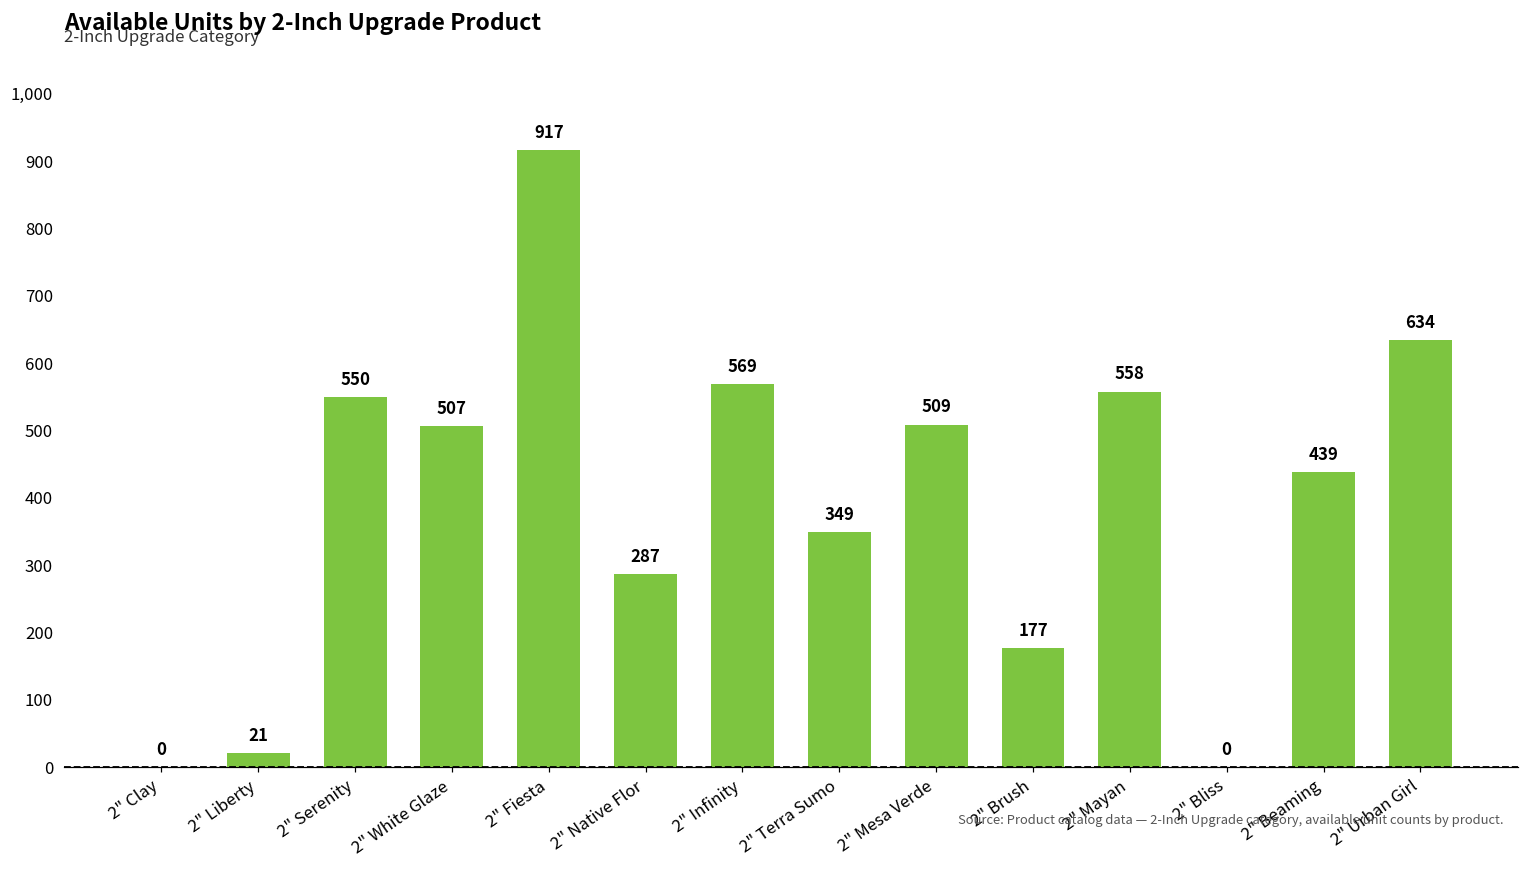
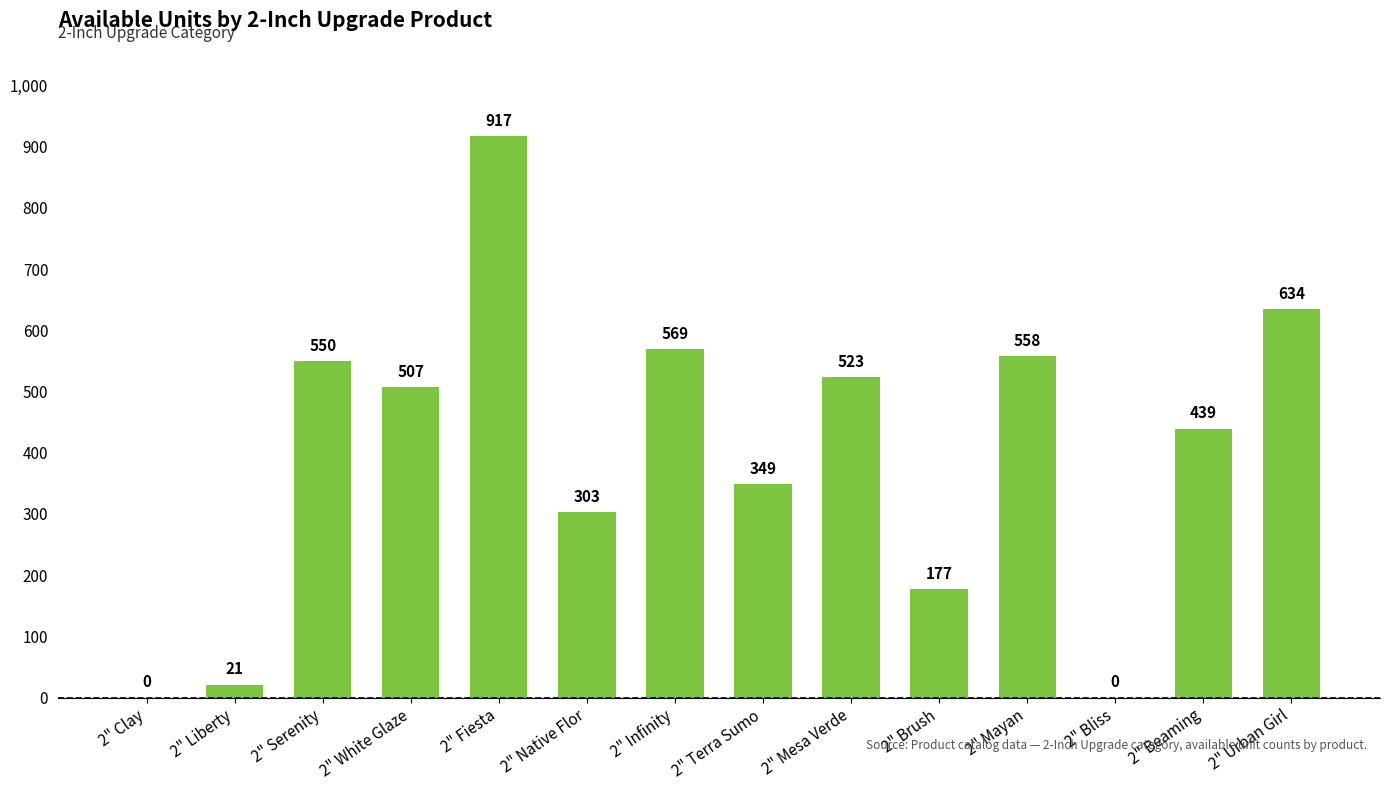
  {
    "2\" Clay": 0,
    "2\" Liberty": 21,
    "2\" Serenity": 550,
    "2\" White Glaze": 507,
    "2\" Fiesta": 917,
-   "2\" Native Flor": 287,
+   "2\" Native Flor": 303,
    "2\" Infinity": 569,
    "2\" Terra Sumo": 349,
-   "2\" Mesa Verde": 509,
+   "2\" Mesa Verde": 523,
    "2\" Brush": 177,
    "2\" Mayan": 558,
    "2\" Bliss": 0,
    "2\" Beaming": 439,
    "2\" Urban Girl": 634
  }
